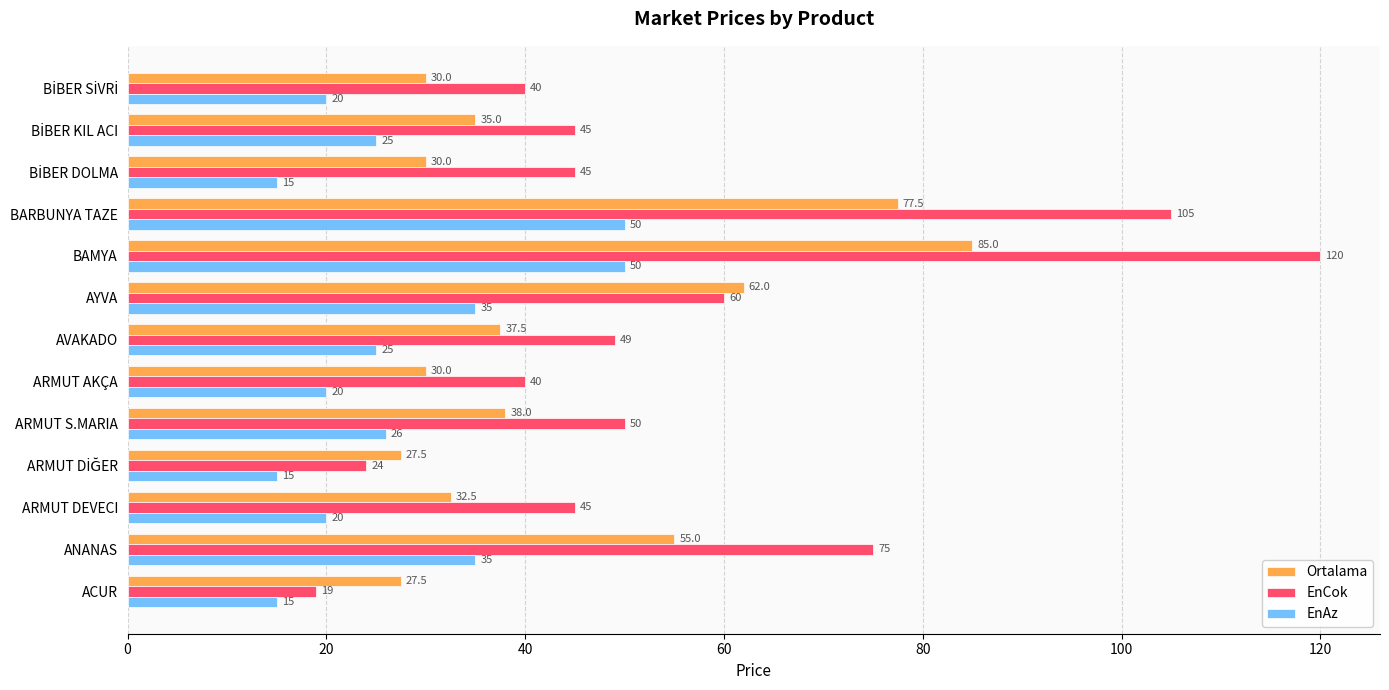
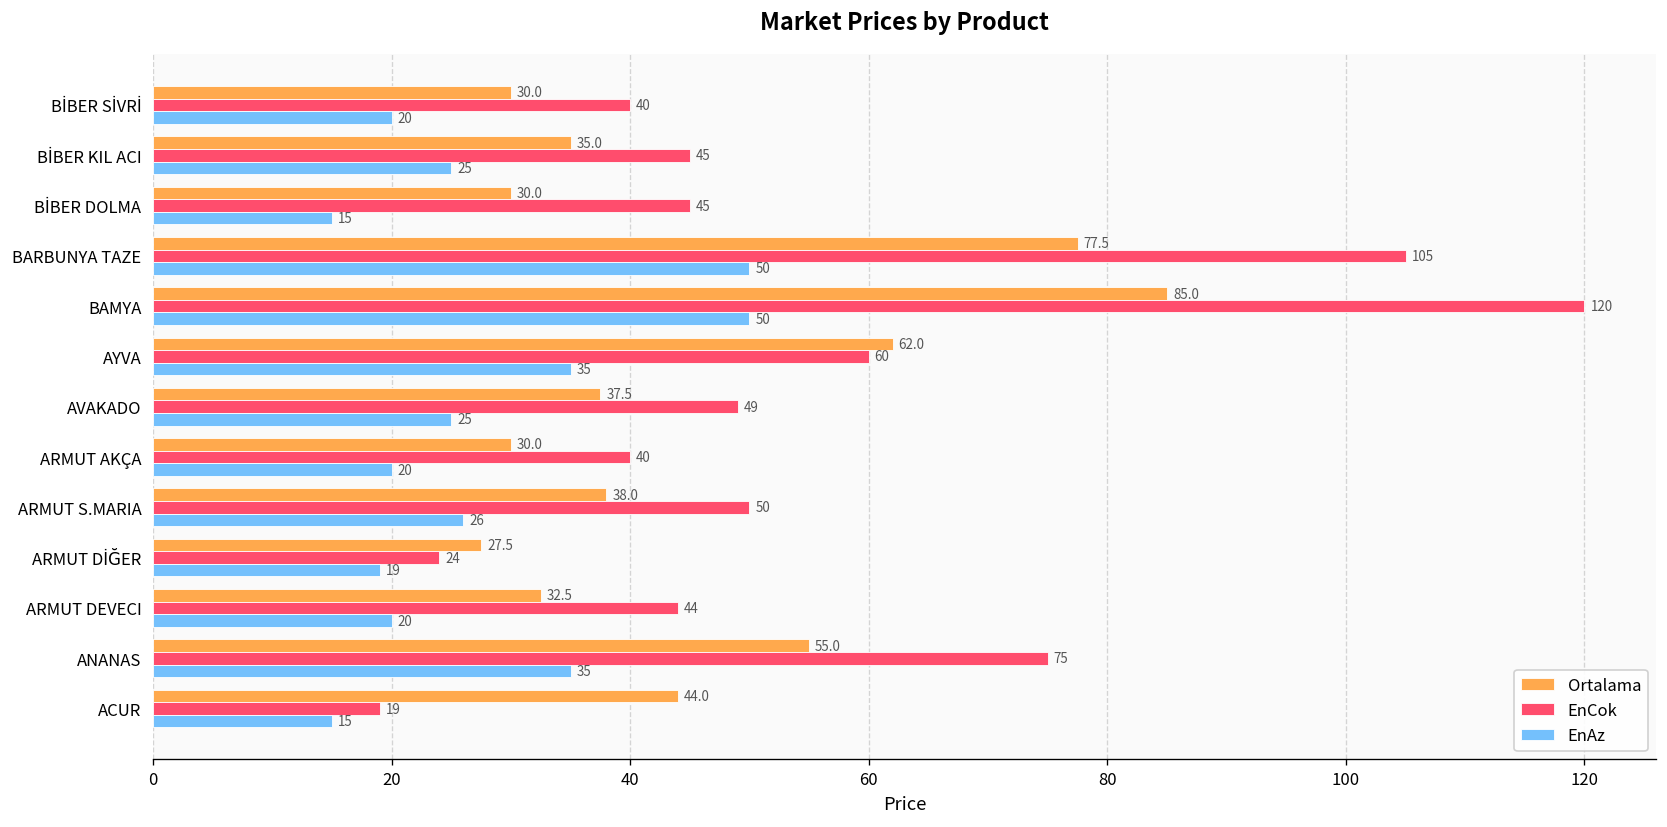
  {
    "Ortalama": {
      "BİBER SİVRİ": 30.0,
      "BİBER KIL ACI": 35.0,
      "BİBER DOLMA": 30.0,
      "BARBUNYA TAZE": 77.5,
      "BAMYA": 85.0,
      "AYVA": 62.0,
      "AVAKADO": 37.5,
      "ARMUT AKÇA": 30.0,
      "ARMUT S.MARIA": 38.0,
      "ARMUT DİĞER": 27.5,
      "ARMUT DEVECI": 32.5,
      "ANANAS": 55.0,
-     "ACUR": 27.5
+     "ACUR": 44.0
    },
    "EnCok": {
      "BİBER SİVRİ": 40,
      "BİBER KIL ACI": 45,
      "BİBER DOLMA": 45,
      "BARBUNYA TAZE": 105,
      "BAMYA": 120,
      "AYVA": 60,
      "AVAKADO": 49,
      "ARMUT AKÇA": 40,
      "ARMUT S.MARIA": 50,
      "ARMUT DİĞER": 24,
-     "ARMUT DEVECI": 45,
+     "ARMUT DEVECI": 44,
      "ANANAS": 75,
      "ACUR": 19
    },
    "EnAz": {
      "BİBER SİVRİ": 20,
      "BİBER KIL ACI": 25,
      "BİBER DOLMA": 15,
      "BARBUNYA TAZE": 50,
      "BAMYA": 50,
      "AYVA": 35,
      "AVAKADO": 25,
      "ARMUT AKÇA": 20,
      "ARMUT S.MARIA": 26,
-     "ARMUT DİĞER": 15,
+     "ARMUT DİĞER": 19,
      "ARMUT DEVECI": 20,
      "ANANAS": 35,
      "ACUR": 15
    }
  }
